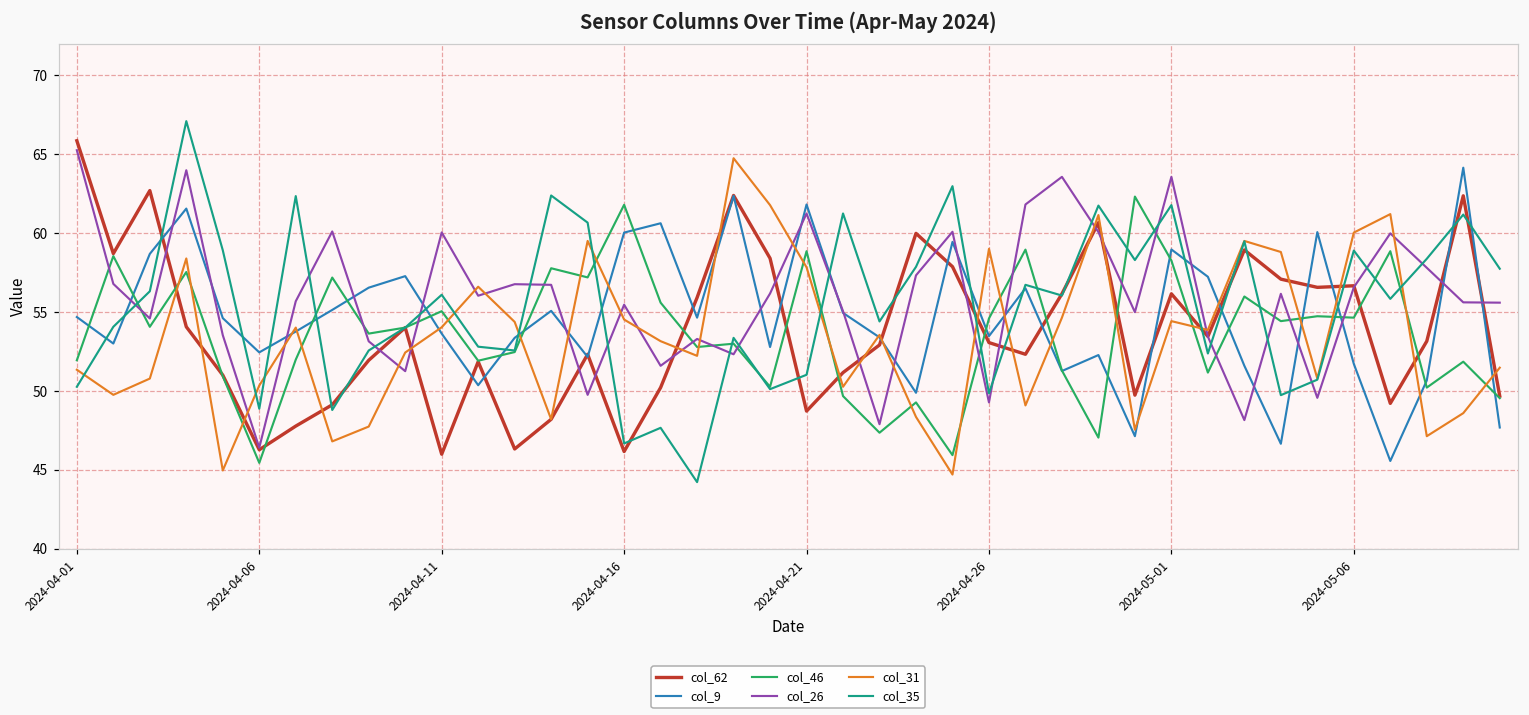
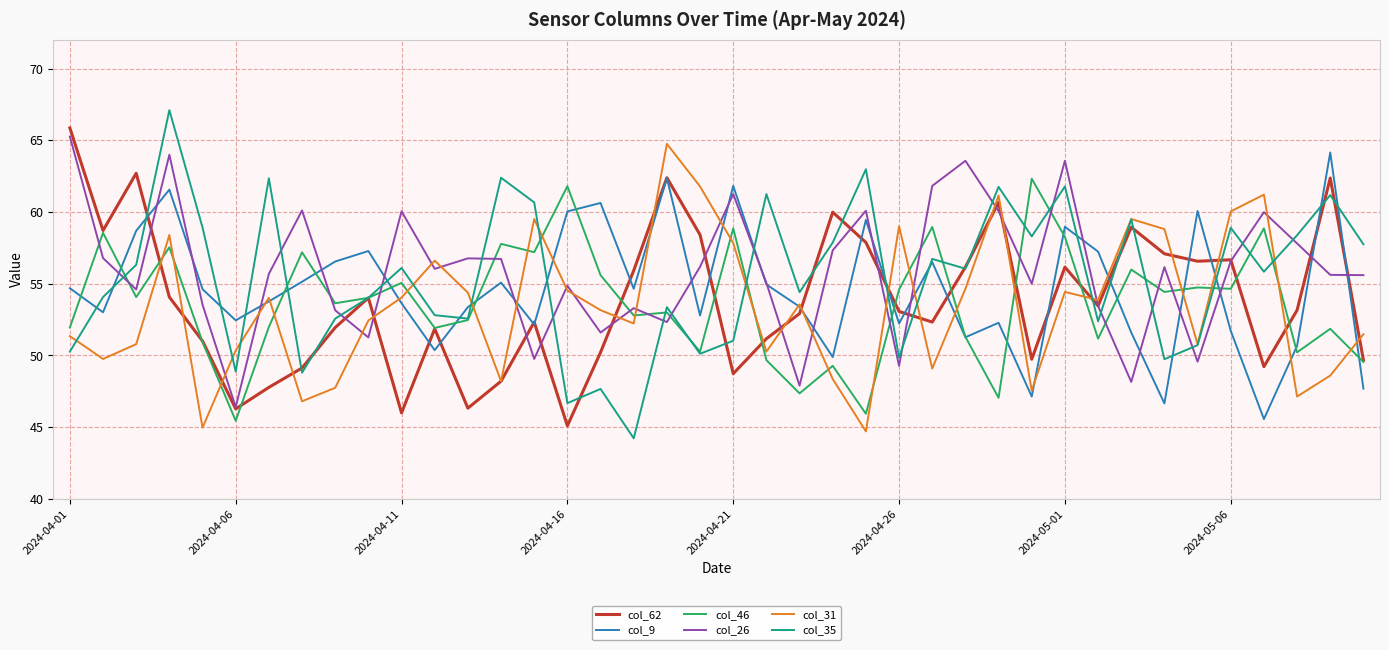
  {
    "col_62": {
      "2024-04-01": 65.9,
      "2024-04-11": 46.0,
-     "2024-04-16": 46.2,
+     "2024-04-16": 45.1,
      "2024-04-21": 48.7,
      "2024-04-26": 53.1,
      "2024-05-01": 56.2
    },
    "col_9": {
      "2024-04-01": 54.7,
      "2024-04-06": 52.5,
      "2024-04-11": 53.6,
      "2024-04-16": 60.0,
      "2024-04-21": 61.8,
-     "2024-04-26": 53.5,
+     "2024-04-26": 52.2,
      "2024-05-01": 59.0,
      "2024-05-06": 51.7
    },
    "col_26": {
      "2024-04-01": 65.3,
      "2024-04-11": 60.1,
-     "2024-04-16": 55.5,
+     "2024-04-16": 54.9,
      "2024-04-21": 61.3,
      "2024-04-26": 49.3,
      "2024-05-01": 63.6
    },
    "col_31": {
      "2024-04-01": 51.4,
      "2024-04-06": 50.4,
      "2024-04-11": 54.0,
      "2024-04-16": 54.5,
      "2024-04-21": 57.8,
      "2024-04-26": 59.0,
      "2024-05-01": 54.4,
      "2024-05-06": 60.0
    }
  }
